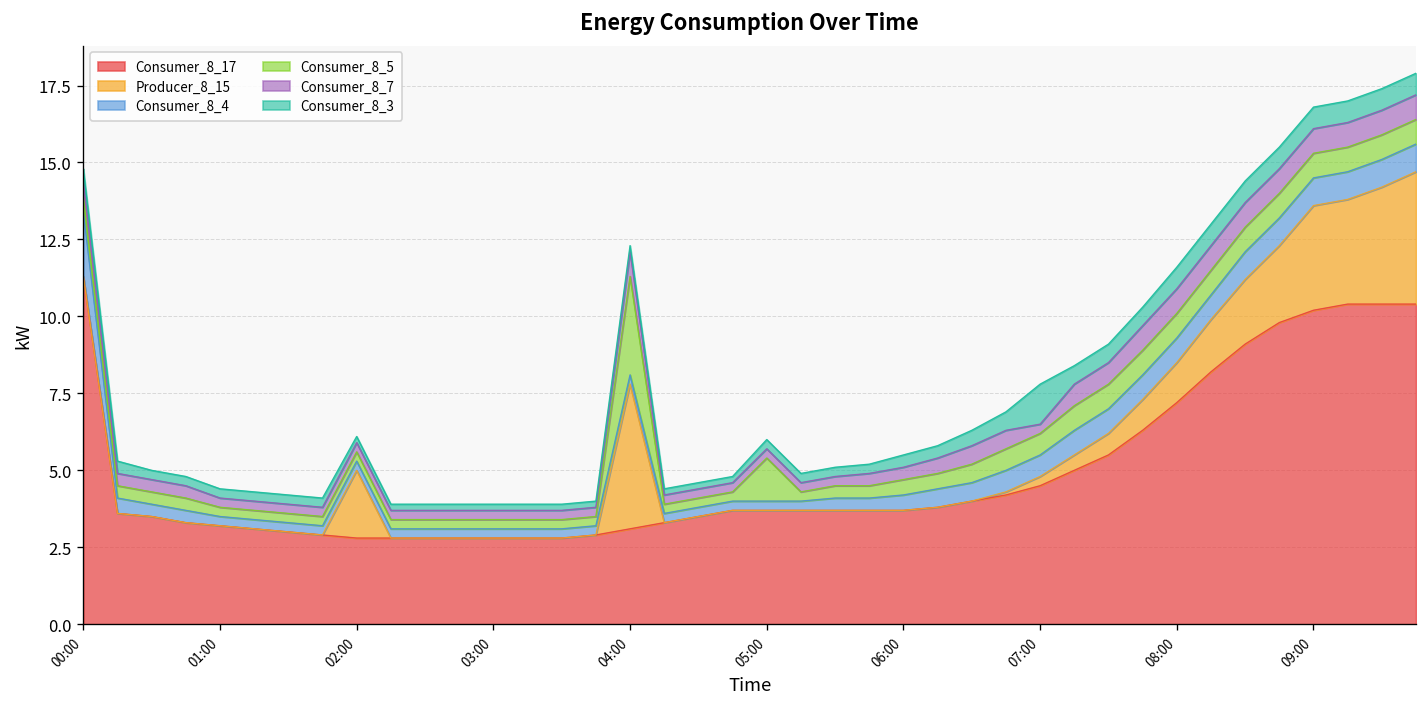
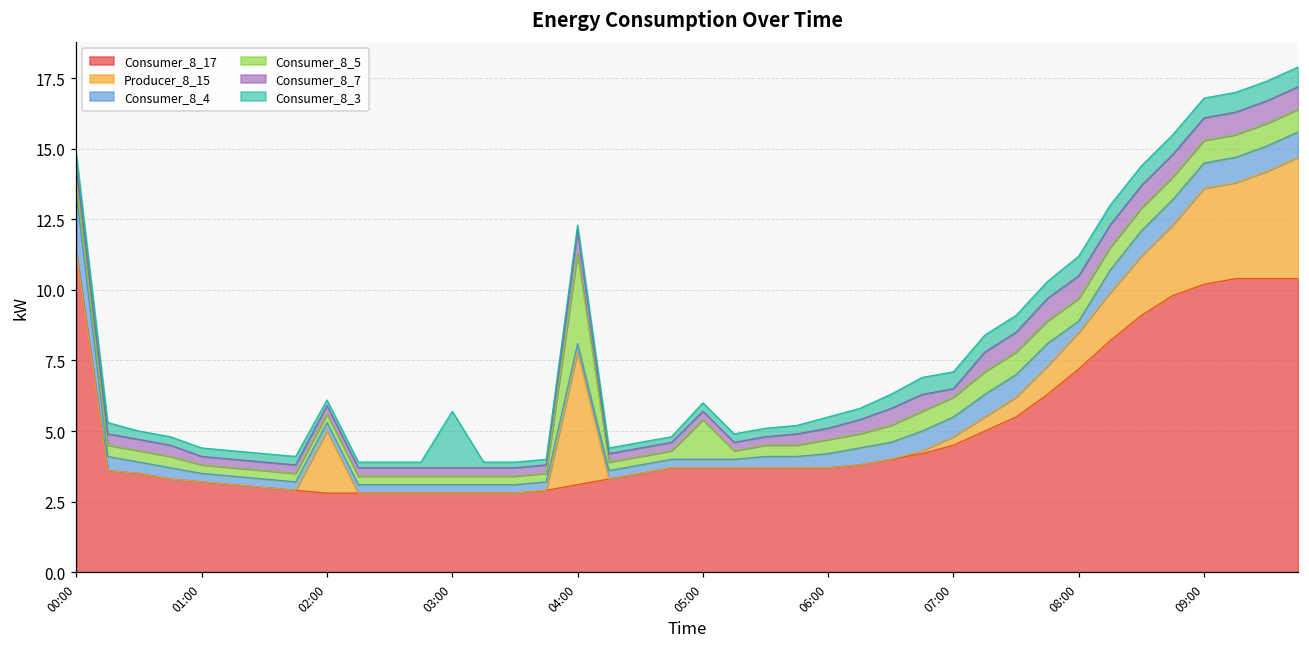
  {
    "Consumer_8_17": {
      "02:00": 2.8,
      "04:00": 3.1,
      "07:00": 4.5,
      "08:00": 7.2,
      "09:00": 10.2
    },
    "Producer_8_15": {
      "02:00": 2.2,
      "04:00": 4.7,
      "07:00": 0.3,
      "08:00": 1.3,
      "09:00": 3.4
    },
    "Consumer_8_4": {
      "00:00": 2.1,
      "01:00": 0.3,
      "02:00": 0.3,
      "03:00": 0.3,
      "04:00": 0.3,
      "05:00": 0.3,
      "06:00": 0.5,
      "07:00": 0.7,
-     "08:00": 0.8,
+     "08:00": 0.4,
      "09:00": 0.9
    },
    "Consumer_8_5": {
      "00:00": 0.5,
      "01:00": 0.3,
      "02:00": 0.3,
      "03:00": 0.3,
      "04:00": 3.2,
      "05:00": 1.4,
      "06:00": 0.5,
      "07:00": 0.7,
      "08:00": 0.8,
      "09:00": 0.8
    },
    "Consumer_8_7": {
      "00:00": 0.5,
      "01:00": 0.3,
      "02:00": 0.3,
      "03:00": 0.3,
      "04:00": 0.8,
      "05:00": 0.3,
      "06:00": 0.4,
      "07:00": 0.3,
      "08:00": 0.8,
      "09:00": 0.8
    },
    "Consumer_8_3": {
      "00:00": 0.4,
      "01:00": 0.3,
      "02:00": 0.2,
-     "03:00": 0.2,
+     "03:00": 2.0,
      "04:00": 0.2,
      "05:00": 0.3,
      "06:00": 0.4,
-     "07:00": 1.3,
+     "07:00": 0.6,
      "08:00": 0.7,
      "09:00": 0.7
    }
  }
